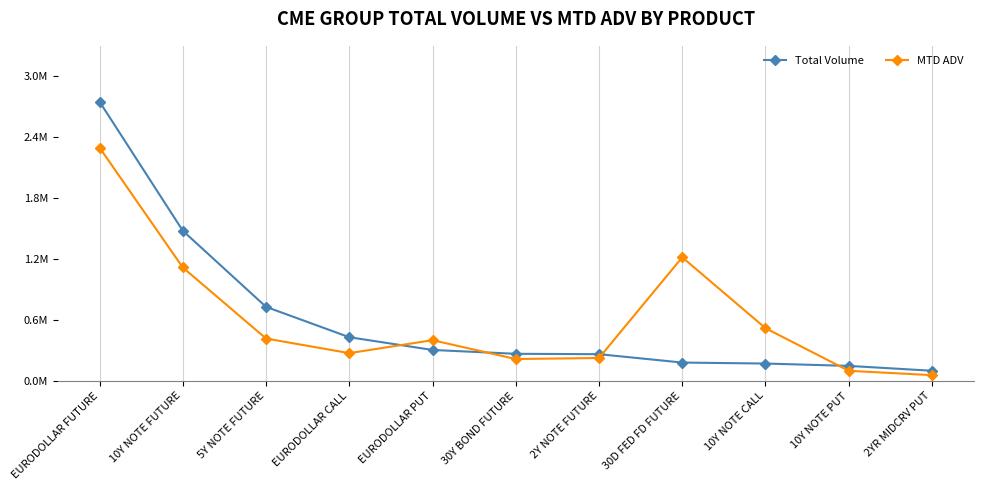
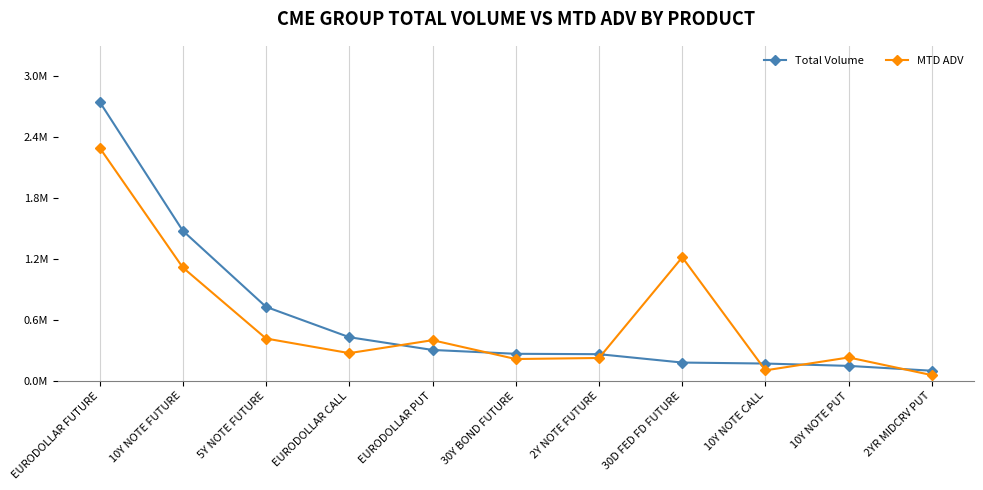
  {
    "Total Volume": {
      "EURODOLLAR FUTURE": 2740000,
      "10Y NOTE FUTURE": 1480000,
      "5Y NOTE FUTURE": 730000,
      "EURODOLLAR CALL": 430000,
      "EURODOLLAR PUT": 300000,
      "30Y BOND FUTURE": 260000,
      "2Y NOTE FUTURE": 260000,
      "30D FED FD FUTURE": 180000,
      "10Y NOTE CALL": 170000,
      "10Y NOTE PUT": 150000,
      "2YR MIDCRV PUT": 100000
    },
    "MTD ADV": {
      "EURODOLLAR FUTURE": 2290000,
      "10Y NOTE FUTURE": 1110000,
      "5Y NOTE FUTURE": 420000,
      "EURODOLLAR CALL": 270000,
      "EURODOLLAR PUT": 400000,
      "30Y BOND FUTURE": 210000,
      "2Y NOTE FUTURE": 220000,
      "30D FED FD FUTURE": 1210000,
-     "10Y NOTE CALL": 520000,
-     "10Y NOTE PUT": 100000,
+     "10Y NOTE CALL": 100000,
+     "10Y NOTE PUT": 230000,
      "2YR MIDCRV PUT": 50000
    }
  }
